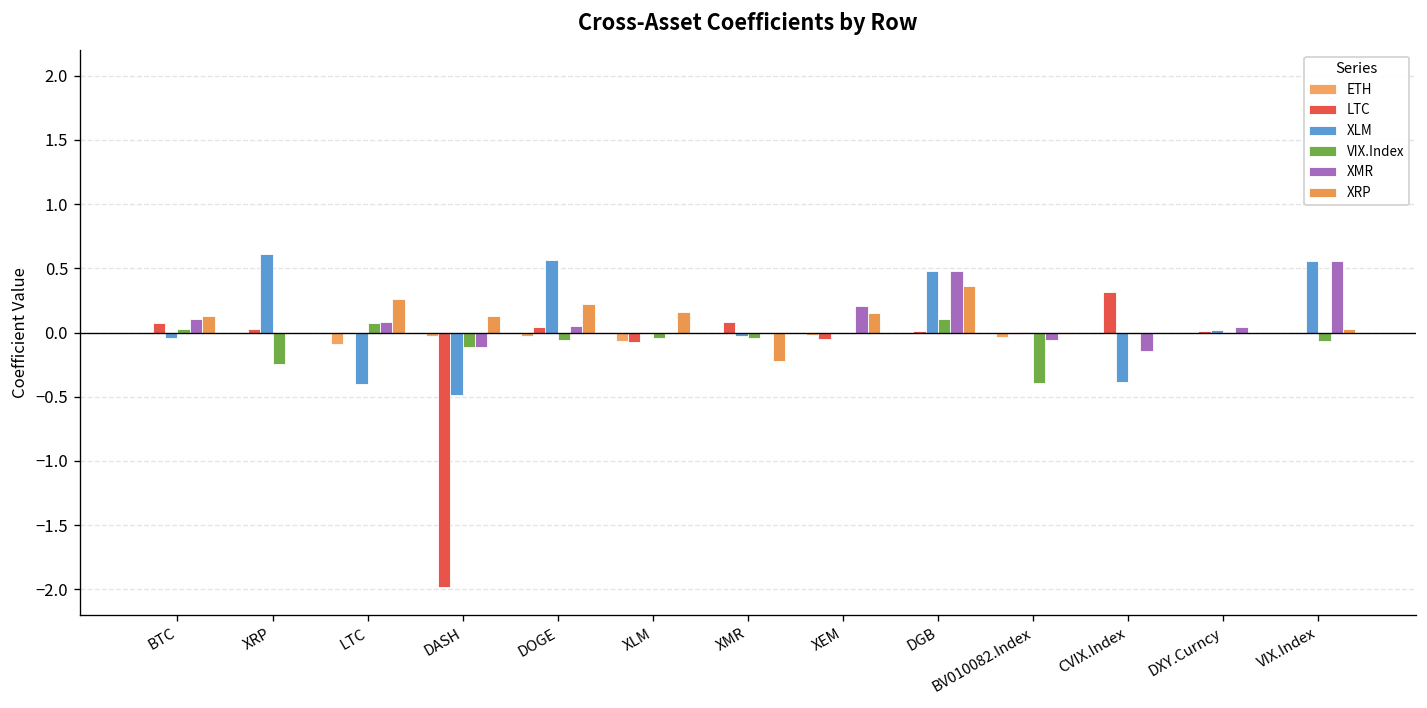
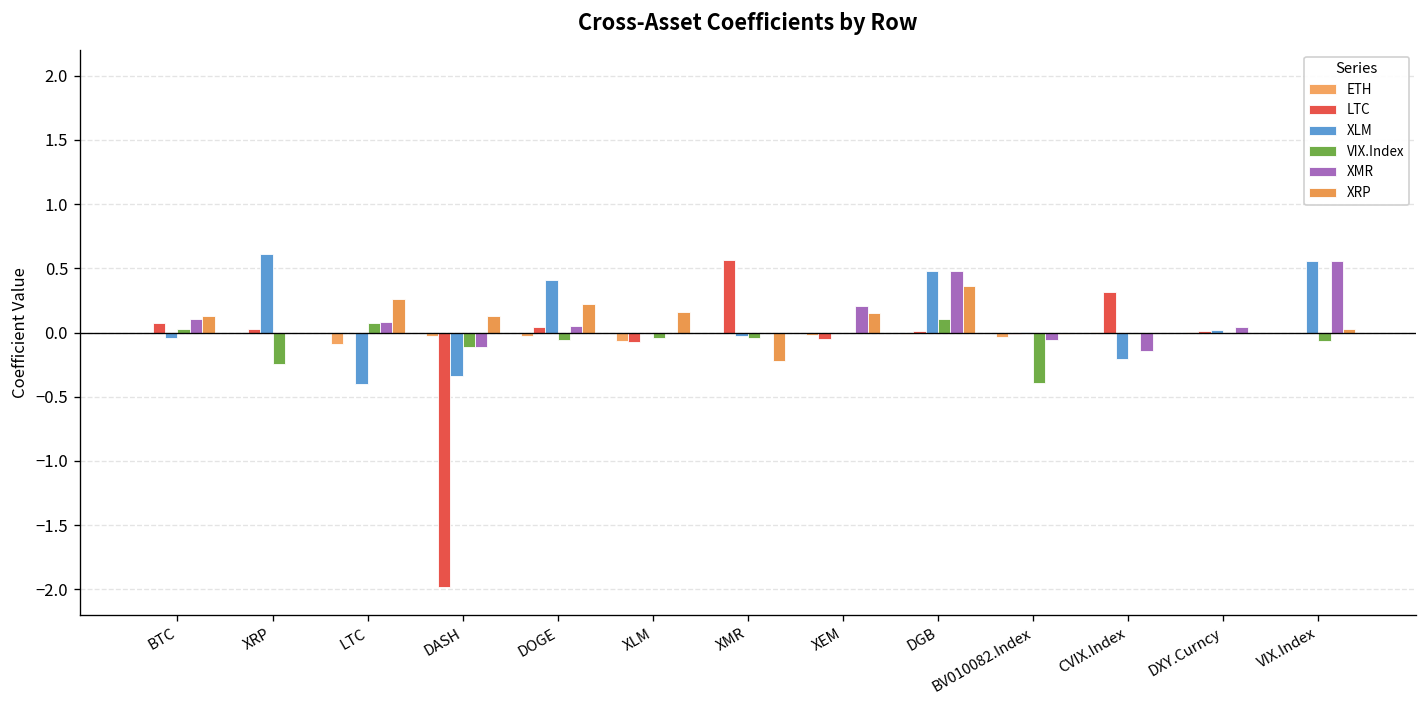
  {
    "LTC": {
      "BTC": 0.08,
      "XRP": 0.02,
      "LTC": 0.00,
      "DASH": -1.98,
      "DOGE": 0.04,
      "XLM": -0.07,
-     "XMR": 0.08,
+     "XMR": 0.56,
      "XEM": -0.05,
      "CVIX.Index": 0.32
    },
    "XLM": {
      "BTC": -0.05,
      "XRP": 0.61,
      "LTC": -0.40,
-     "DASH": -0.49,
-     "DOGE": 0.57,
+     "DASH": -0.34,
+     "DOGE": 0.41,
      "XLM": 0.00,
      "XMR": -0.03,
      "XEM": 0.00,
      "DGB": 0.48,
-     "CVIX.Index": -0.39,
+     "CVIX.Index": -0.21,
      "VIX.Index": 0.56
    },
    "VIX.Index": {
      "BTC": 0.03,
      "XRP": -0.24,
      "LTC": 0.07,
      "DASH": -0.11,
      "DOGE": -0.06,
      "XLM": -0.04,
      "XMR": -0.05,
      "XEM": 0.00,
      "DGB": 0.11,
      "BV010082.Index": -0.39,
      "VIX.Index": -0.07
    },
    "XMR": {
      "BTC": 0.10,
      "XRP": 0.00,
      "LTC": 0.08,
      "DASH": -0.11,
      "DOGE": 0.05,
      "XLM": 0.00,
      "XMR": 0.00,
      "XEM": 0.21,
      "DGB": 0.48,
      "BV010082.Index": -0.06,
      "CVIX.Index": -0.15,
      "DXY.Curncy": 0.04,
      "VIX.Index": 0.56
    }
  }
